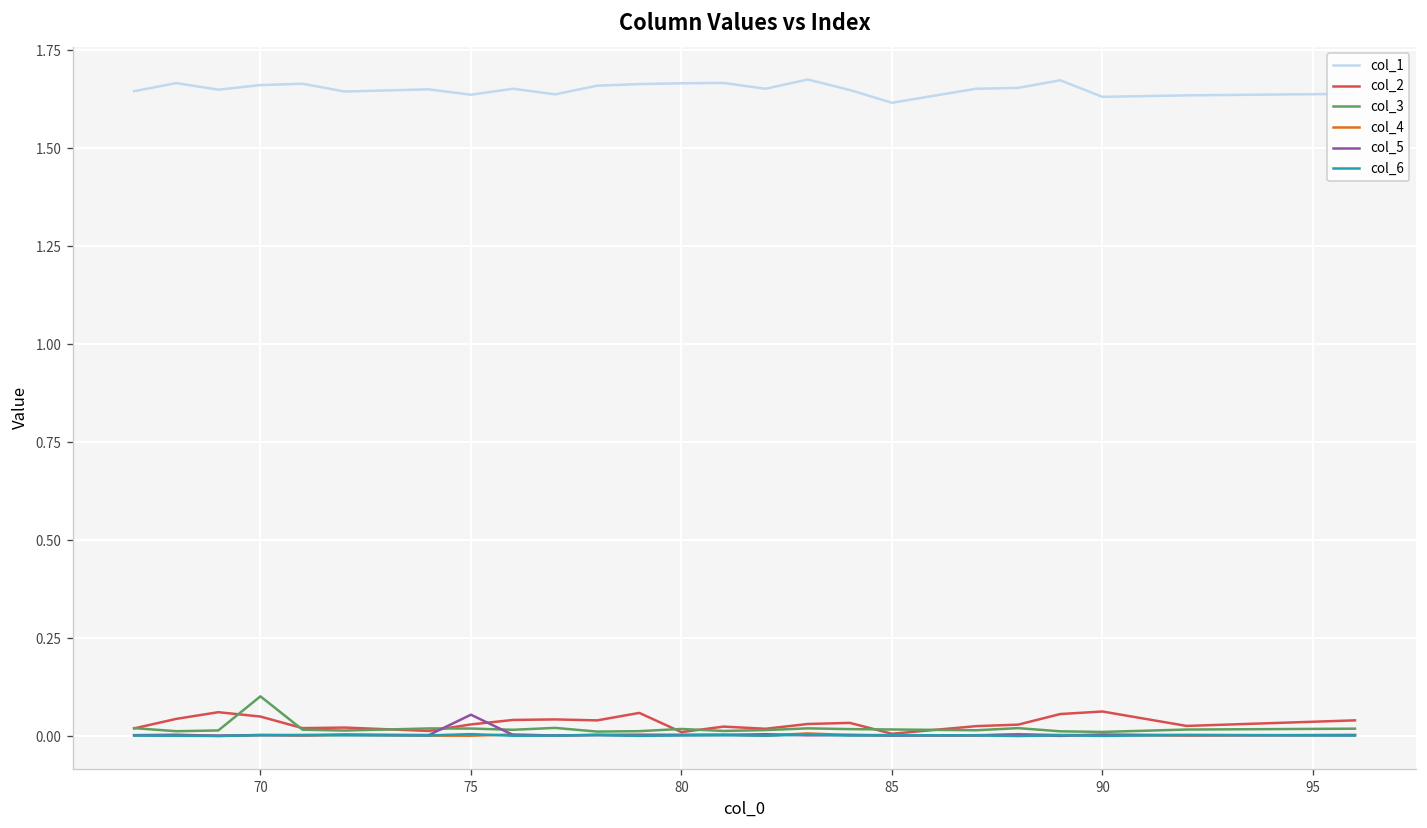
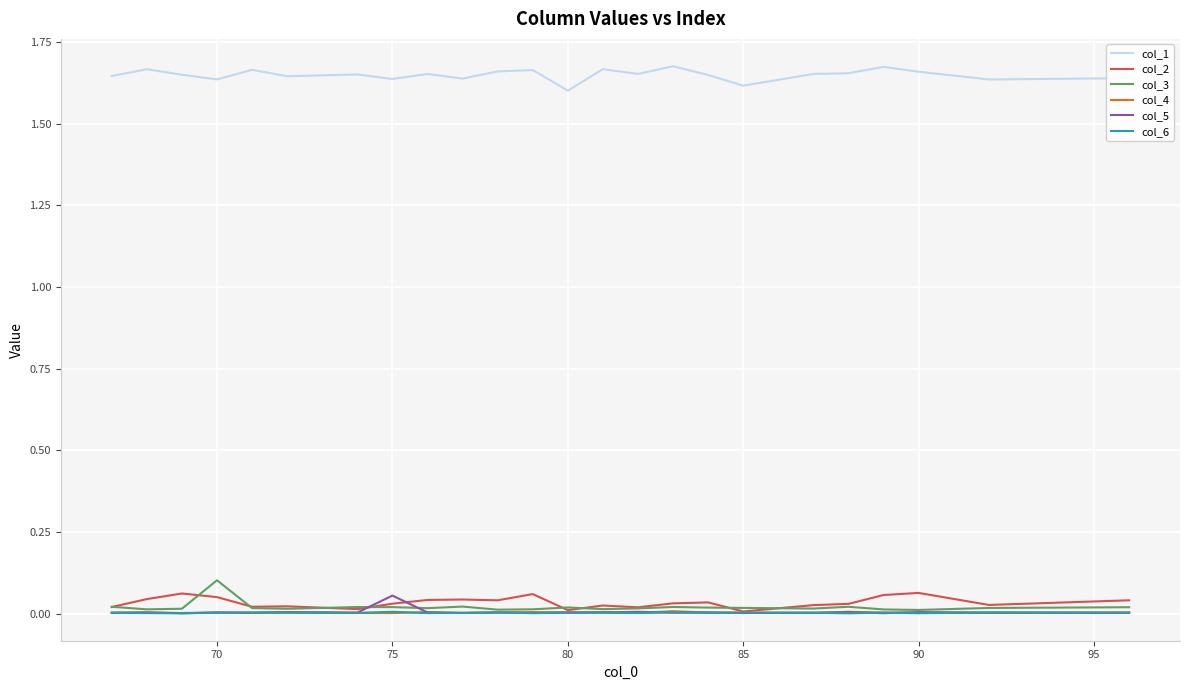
  {
    "col_1": {
-     "70": 1.66,
+     "70": 1.64,
      "75": 1.64,
-     "80": 1.67,
+     "80": 1.60,
      "85": 1.62,
-     "90": 1.63
+     "90": 1.66
    },
    "col_3": {
      "70": 0.10,
      "75": 0.02,
      "80": 0.02,
      "85": 0.02
    },
    "col_5": {
      "75": 0.06
    }
  }
